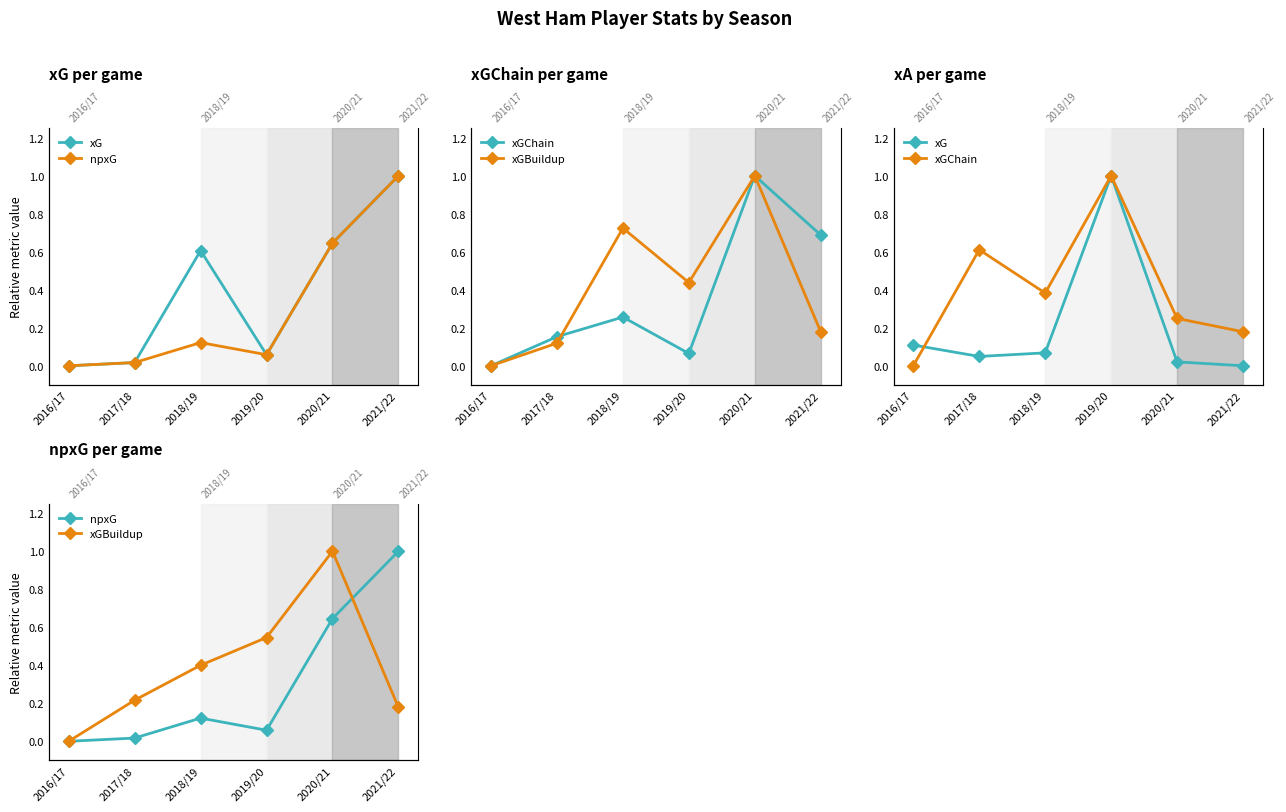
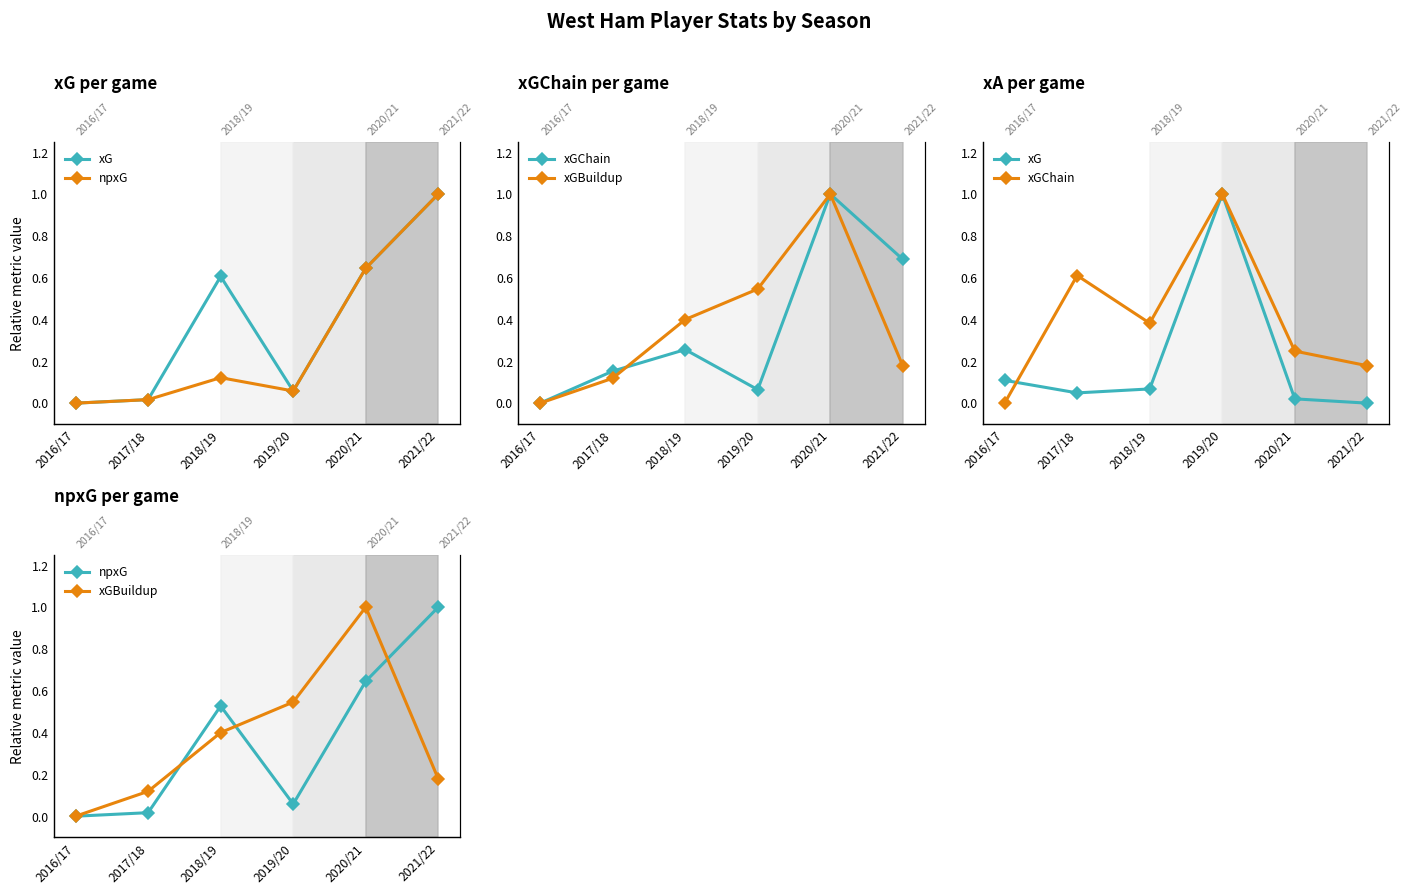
  {
    "xG per game": {
      "xG": {
        "2018/19": 0.61
      }
    },
    "xGChain per game": {
      "xGBuildup": {
        "2017/18": 0.12,
-       "2018/19": 0.72,
-       "2019/20": 0.44,
+       "2018/19": 0.40,
+       "2019/20": 0.55,
        "2021/22": 0.18
      }
    },
    "xA per game": {
      "xG": {
        "2016/17": 0.11,
        "2017/18": 0.05,
        "2018/19": 0.07,
        "2020/21": 0.02,
        "2021/22": 0.00
      },
      "xGChain": {
        "2016/17": 0.00,
        "2017/18": 0.61,
        "2018/19": 0.38,
        "2020/21": 0.25,
        "2021/22": 0.18
      }
    },
    "npxG per game": {
      "npxG": {
        "2017/18": 0.02,
-       "2018/19": 0.12,
+       "2018/19": 0.53,
        "2019/20": 0.06,
        "2020/21": 0.65,
        "2021/22": 1.00
      },
      "xGBuildup": {
-       "2017/18": 0.22,
+       "2017/18": 0.12,
        "2018/19": 0.40,
        "2019/20": 0.55,
        "2020/21": 1.00,
        "2021/22": 0.18
      }
    }
  }
